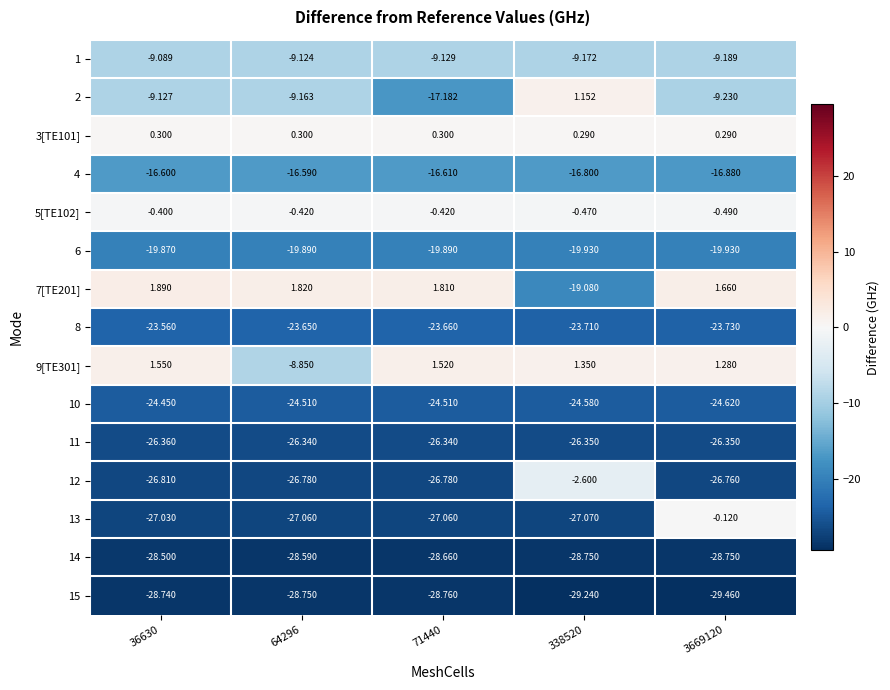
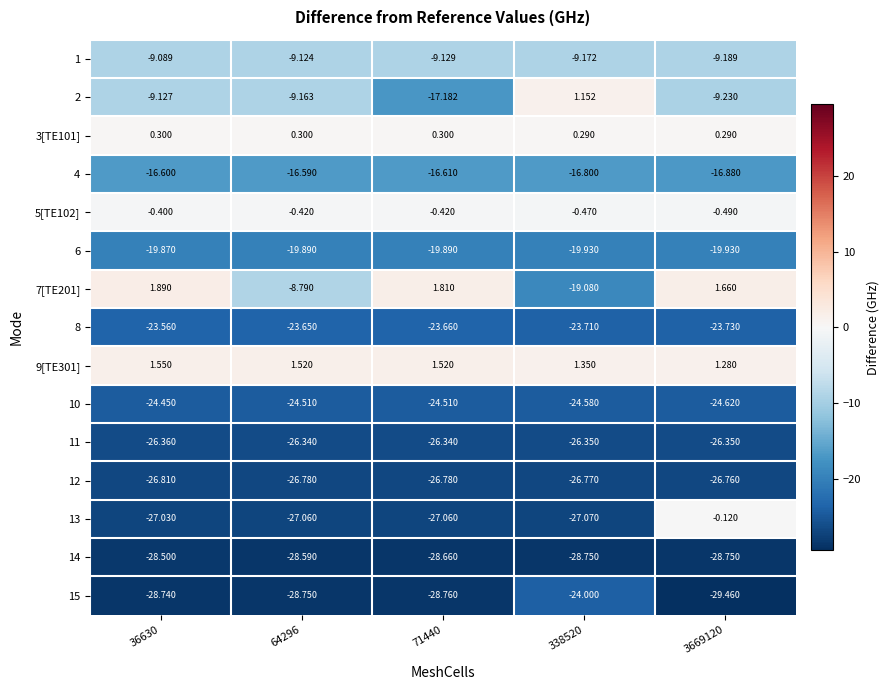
  {
    "1": {
      "36630": -9.089,
      "64296": -9.124,
      "71440": -9.129,
      "338520": -9.172,
      "3669120": -9.189
    },
    "2": {
      "36630": -9.127,
      "64296": -9.163,
      "71440": -17.182,
      "338520": 1.152,
      "3669120": -9.230
    },
    "3[TE101]": {
      "36630": 0.300,
      "64296": 0.300,
      "71440": 0.300,
      "338520": 0.290,
      "3669120": 0.290
    },
    "4": {
      "36630": -16.600,
      "64296": -16.590,
      "71440": -16.610,
      "338520": -16.800,
      "3669120": -16.880
    },
    "5[TE102]": {
      "36630": -0.400,
      "64296": -0.420,
      "71440": -0.420,
      "338520": -0.470,
      "3669120": -0.490
    },
    "6": {
      "36630": -19.870,
      "64296": -19.890,
      "71440": -19.890,
      "338520": -19.930,
      "3669120": -19.930
    },
    "7[TE201]": {
      "36630": 1.890,
-     "64296": 1.820,
+     "64296": -8.790,
      "71440": 1.810,
      "338520": -19.080,
      "3669120": 1.660
    },
    "8": {
      "36630": -23.560,
      "64296": -23.650,
      "71440": -23.660,
      "338520": -23.710,
      "3669120": -23.730
    },
    "9[TE301]": {
      "36630": 1.550,
-     "64296": -8.850,
+     "64296": 1.520,
      "71440": 1.520,
      "338520": 1.350,
      "3669120": 1.280
    },
    "10": {
      "36630": -24.450,
      "64296": -24.510,
      "71440": -24.510,
      "338520": -24.580,
      "3669120": -24.620
    },
    "11": {
      "36630": -26.360,
      "64296": -26.340,
      "71440": -26.340,
      "338520": -26.350,
      "3669120": -26.350
    },
    "12": {
      "36630": -26.810,
      "64296": -26.780,
      "71440": -26.780,
-     "338520": -2.600,
+     "338520": -26.770,
      "3669120": -26.760
    },
    "13": {
      "36630": -27.030,
      "64296": -27.060,
      "71440": -27.060,
      "338520": -27.070,
      "3669120": -0.120
    },
    "14": {
      "36630": -28.500,
      "64296": -28.590,
      "71440": -28.660,
      "338520": -28.750,
      "3669120": -28.750
    },
    "15": {
      "36630": -28.740,
      "64296": -28.750,
      "71440": -28.760,
-     "338520": -29.240,
+     "338520": -24.000,
      "3669120": -29.460
    }
  }
